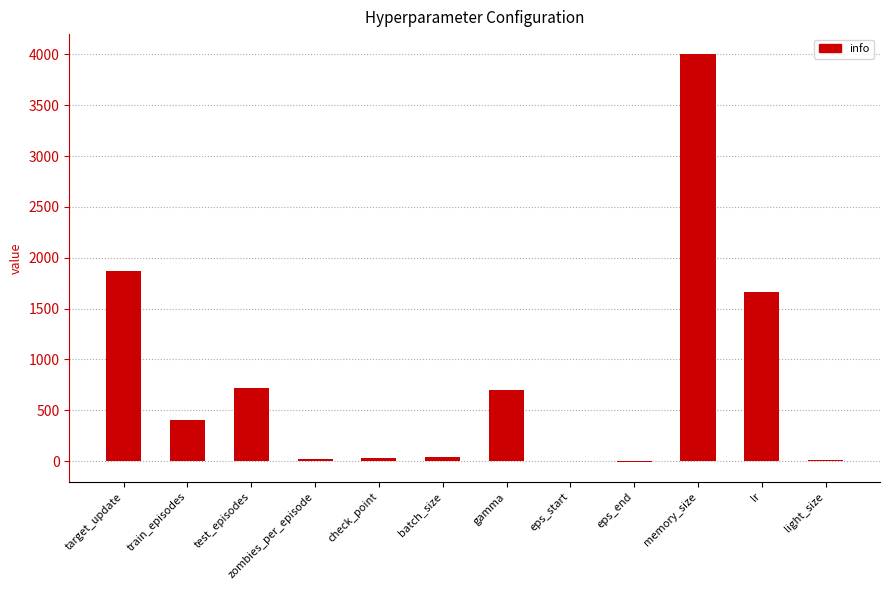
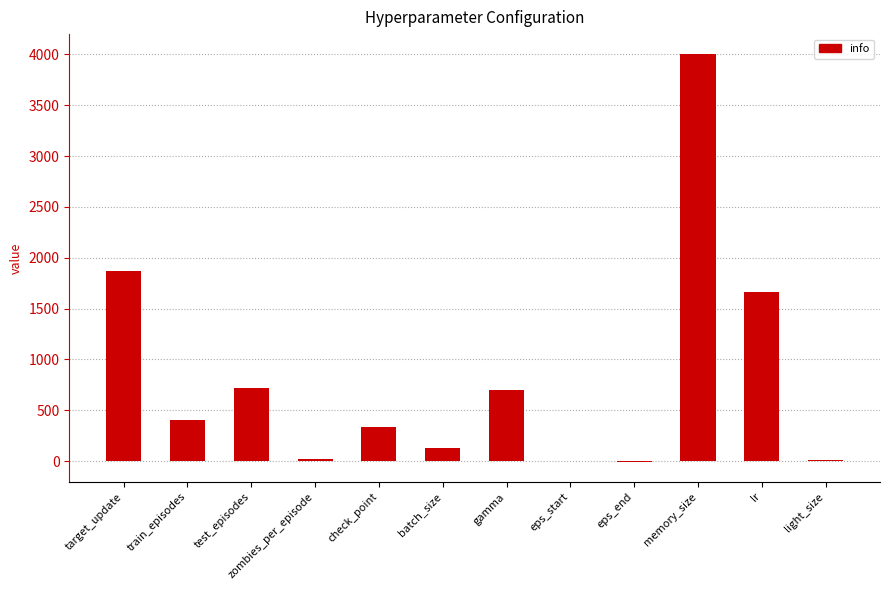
  {
    "target_update": 1870,
    "train_episodes": 400,
    "test_episodes": 710,
-   "check_point": 30,
-   "batch_size": 40,
+   "check_point": 330,
+   "batch_size": 130,
    "gamma": 700,
    "memory_size": 4000,
    "lr": 1660
  }
